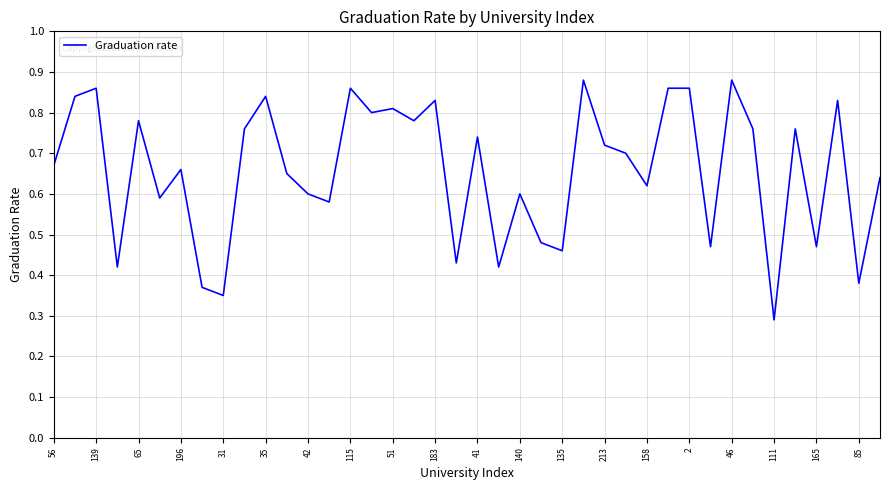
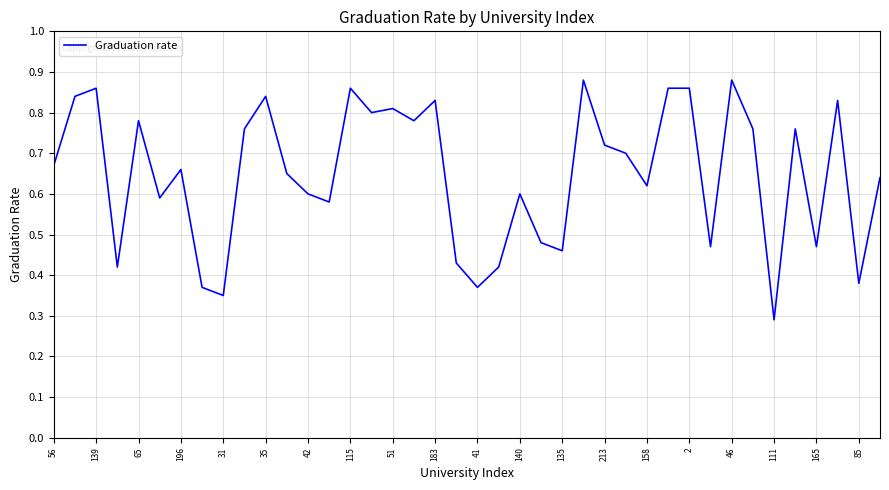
  {
    "56": 0.67,
    "139": 0.86,
    "65": 0.78,
    "196": 0.66,
    "31": 0.35,
    "35": 0.84,
    "42": 0.60,
    "115": 0.86,
    "51": 0.81,
    "183": 0.83,
-   "41": 0.74,
+   "41": 0.37,
    "140": 0.60,
    "135": 0.46,
    "213": 0.72,
    "158": 0.62,
    "2": 0.86,
    "46": 0.88,
    "111": 0.29,
    "165": 0.47,
    "85": 0.38
  }
